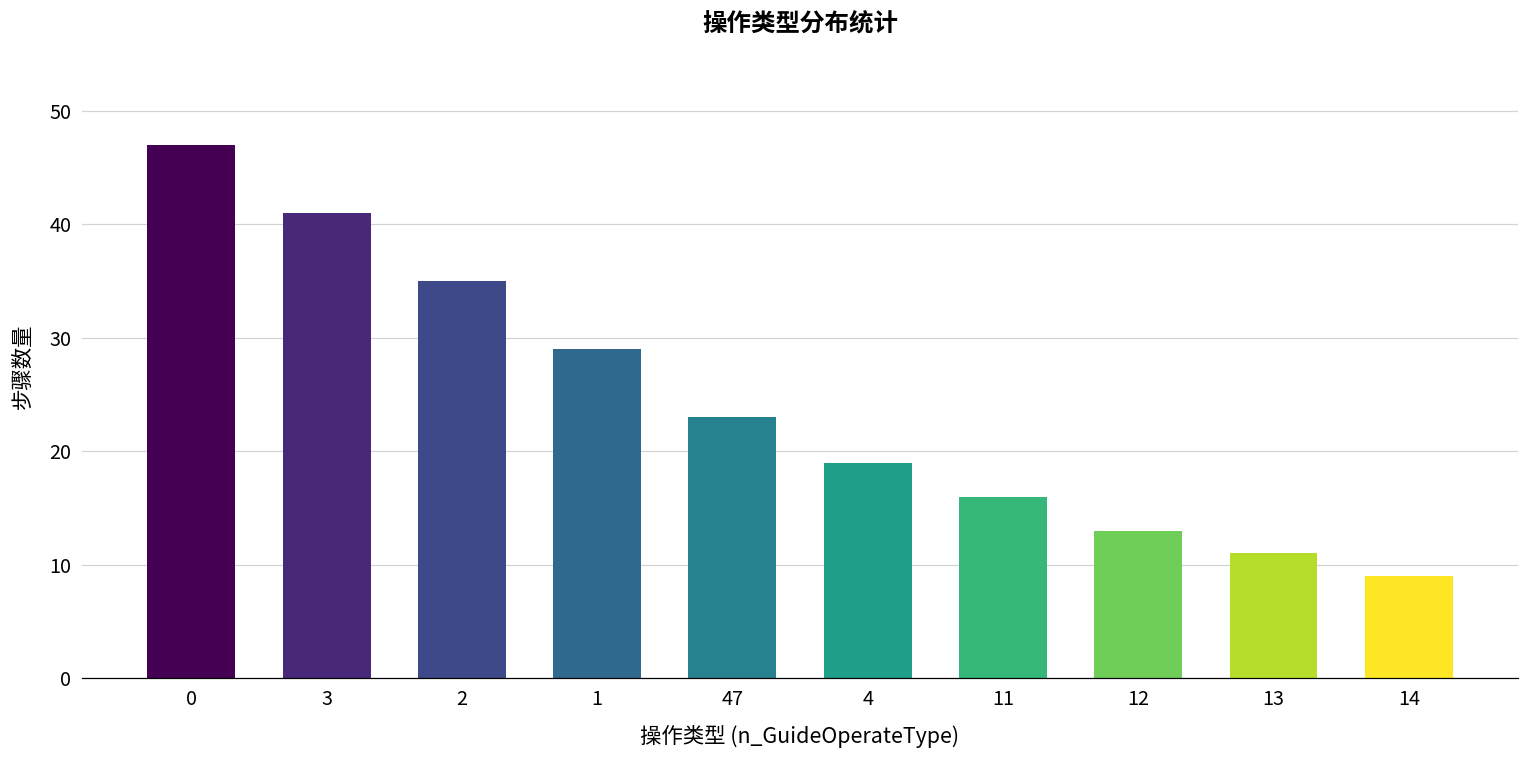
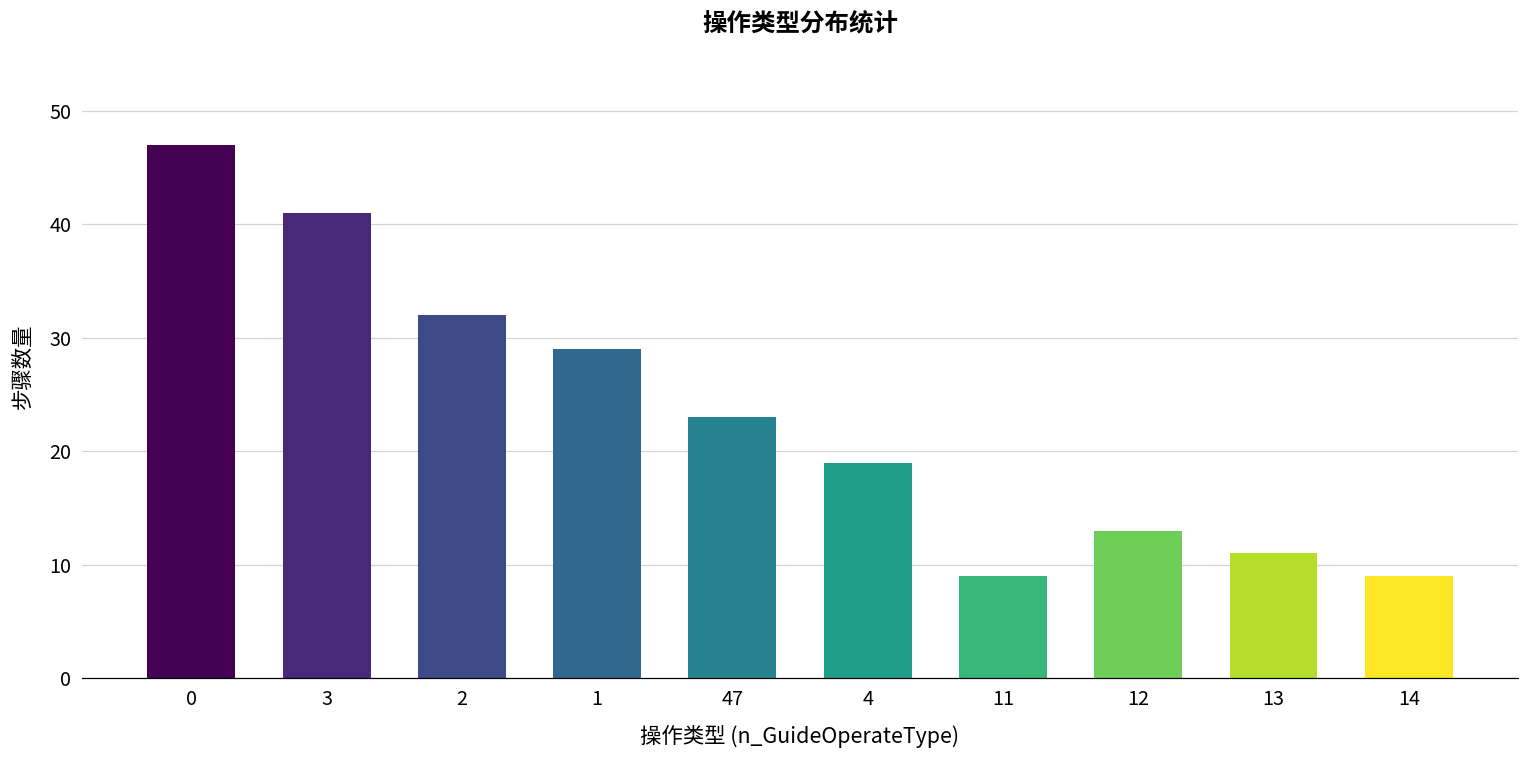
  {
    "0": 47,
    "3": 41,
-   "2": 35,
+   "2": 32,
    "1": 29,
    "47": 23,
    "4": 19,
-   "11": 16,
+   "11": 9,
    "12": 13,
    "13": 11,
    "14": 9
  }
